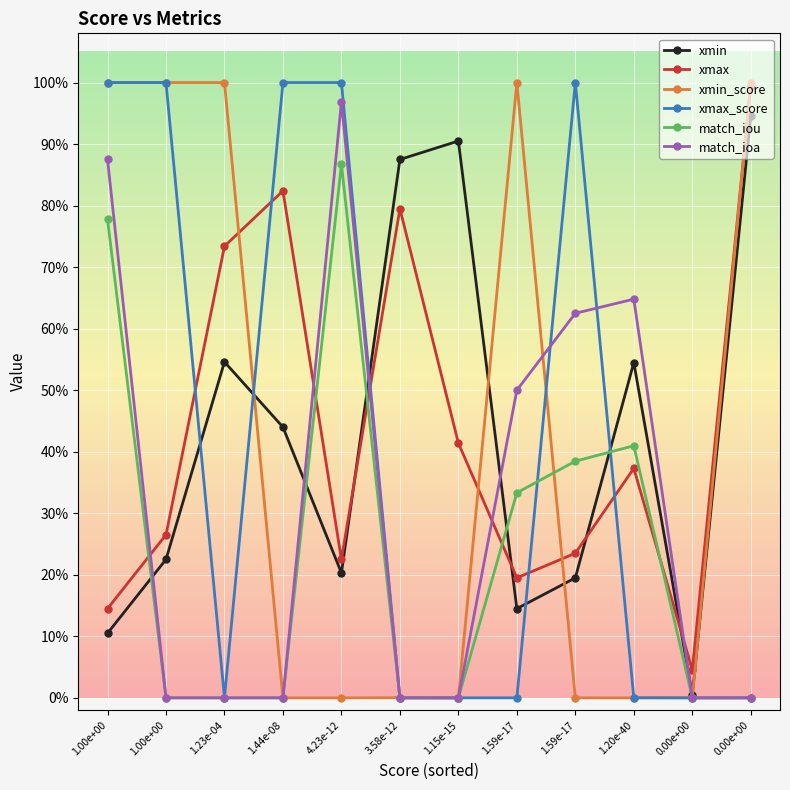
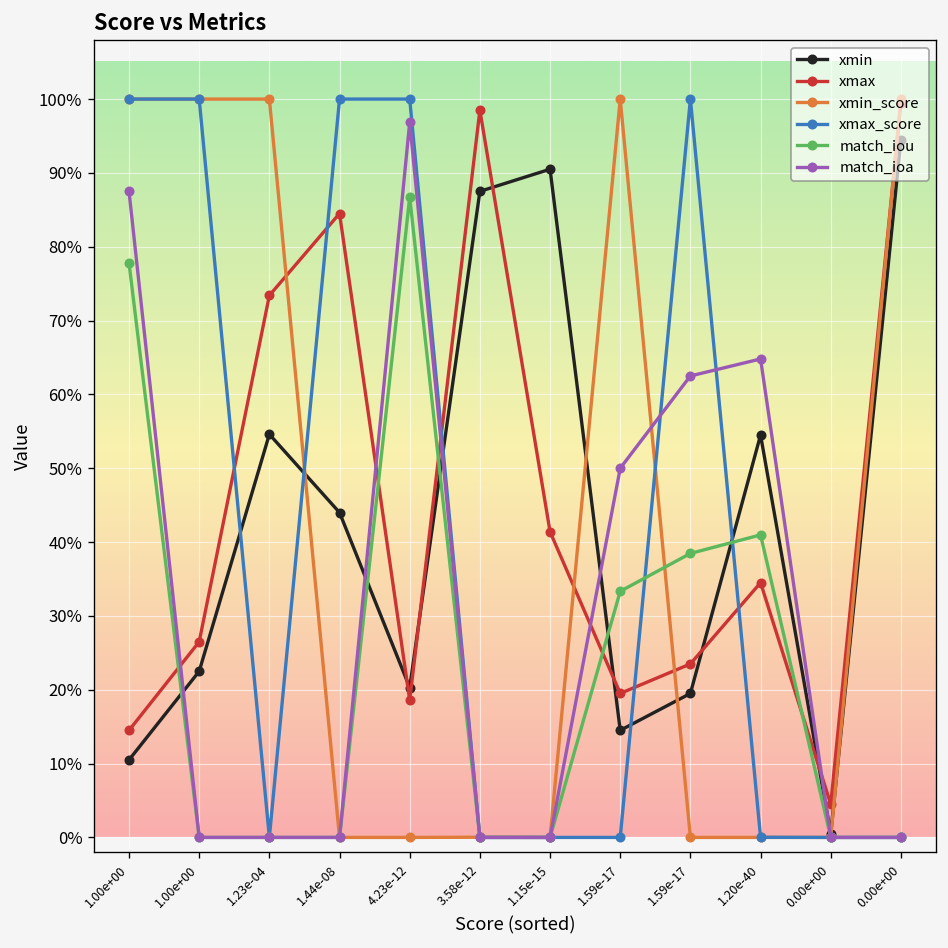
  {
    "xmin": {
      "1.23e-04": "55%",
      "1.44e-08": "44%",
      "4.23e-12": "20%",
      "3.58e-12": "88%",
      "1.15e-15": "91%",
      "1.20e-40": "55%"
    },
    "xmax": {
      "1.23e-04": "73%",
-     "1.44e-08": "82%",
-     "4.23e-12": "23%",
-     "3.58e-12": "80%",
+     "1.44e-08": "85%",
+     "4.23e-12": "19%",
+     "3.58e-12": "99%",
      "1.15e-15": "41%",
-     "1.20e-40": "37%"
+     "1.20e-40": "35%"
    },
    "xmin_score": {
      "1.23e-04": "100%",
      "4.23e-12": "0%"
    },
    "xmax_score": {
      "1.44e-08": "100%",
      "4.23e-12": "100%"
    },
    "match_iou": {
      "4.23e-12": "87%",
      "1.20e-40": "41%"
    },
    "match_ioa": {
      "4.23e-12": "97%",
      "1.20e-40": "65%"
    }
  }
